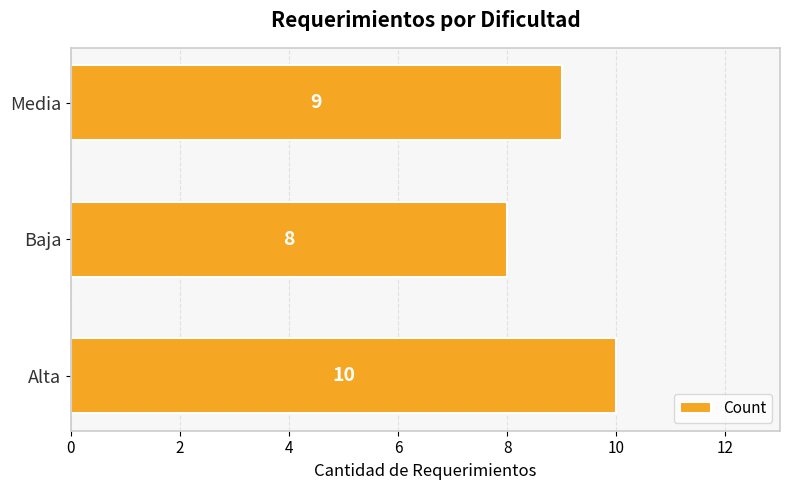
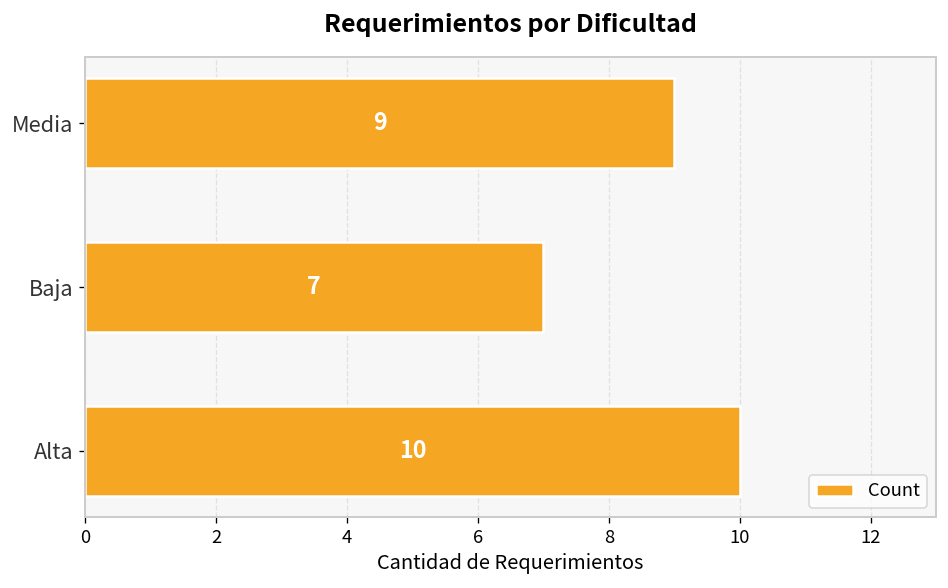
  {
    "Media": 9,
-   "Baja": 8,
+   "Baja": 7,
    "Alta": 10
  }
